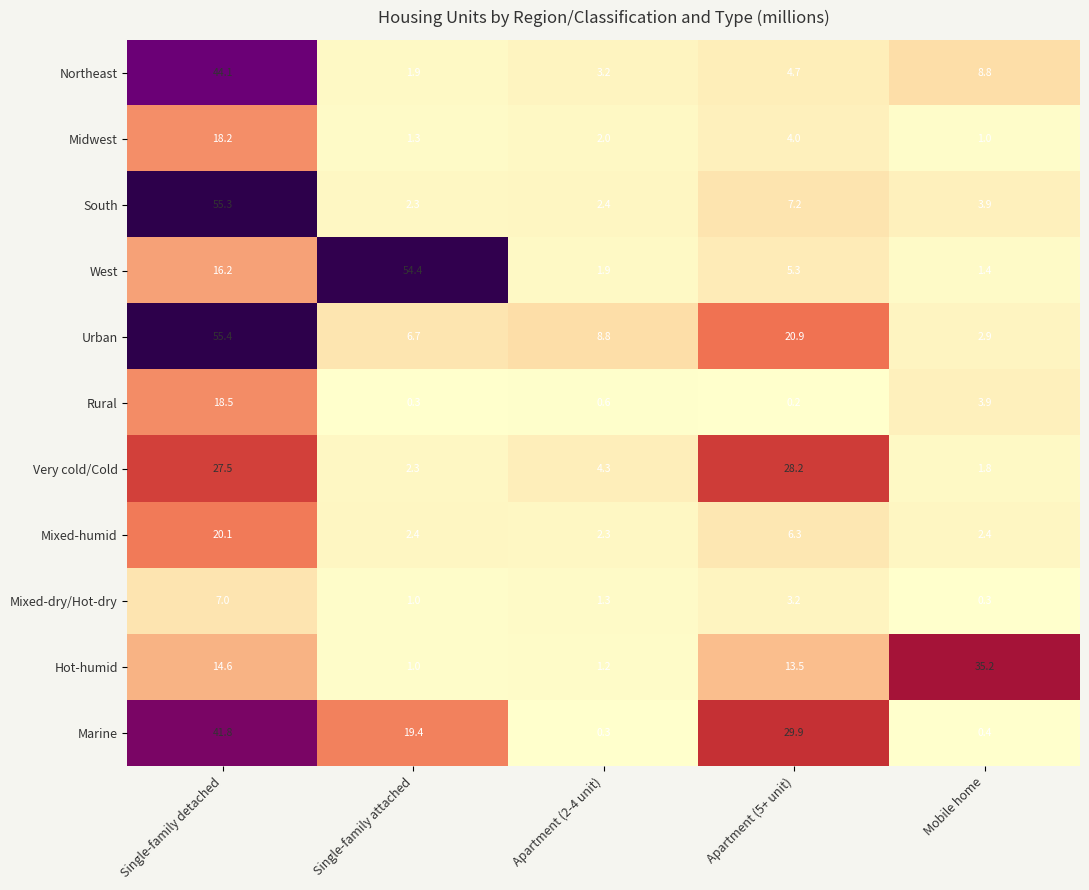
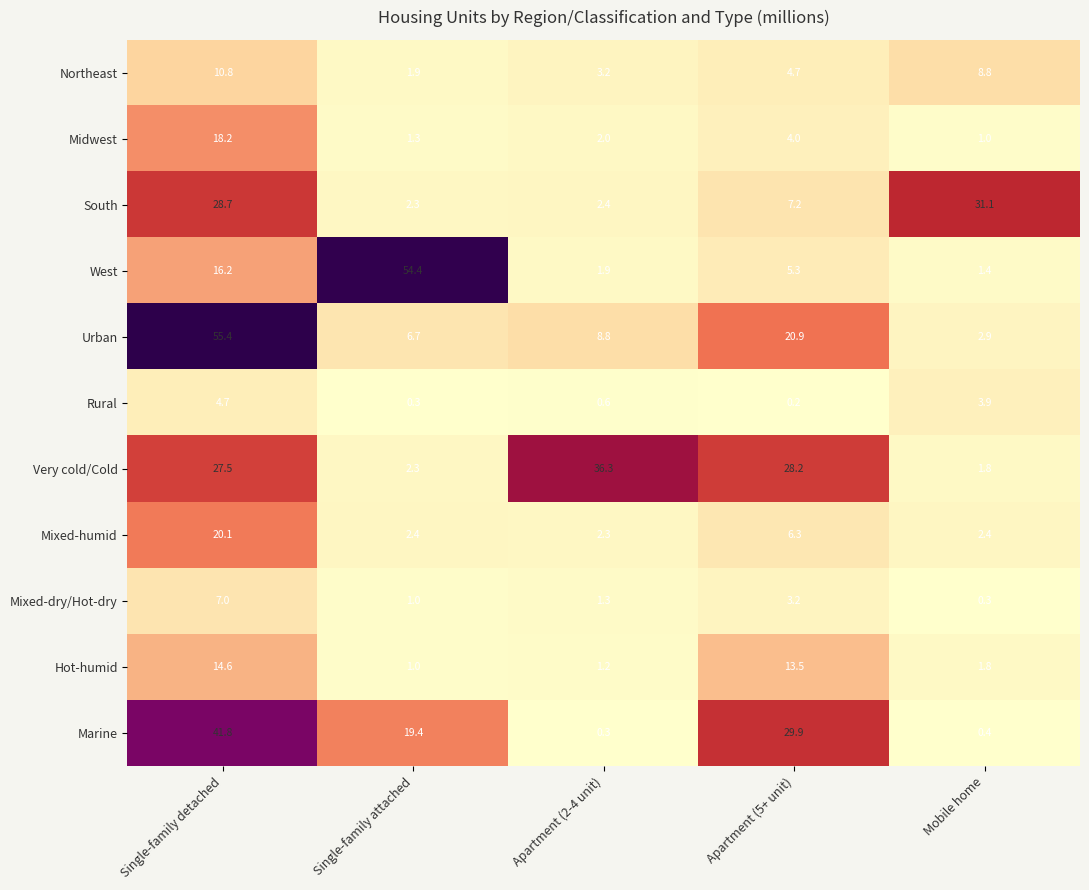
  {
    "Northeast": {
-     "Single-family detached": 44.1,
+     "Single-family detached": 10.8,
      "Single-family attached": 1.9,
      "Apartment (2-4 unit)": 3.2,
      "Apartment (5+ unit)": 4.7,
      "Mobile home": 8.8
    },
    "Midwest": {
      "Single-family detached": 18.2,
      "Single-family attached": 1.3,
      "Apartment (2-4 unit)": 2.0,
      "Apartment (5+ unit)": 4.0,
      "Mobile home": 1.0
    },
    "South": {
-     "Single-family detached": 55.3,
+     "Single-family detached": 28.7,
      "Single-family attached": 2.3,
      "Apartment (2-4 unit)": 2.4,
      "Apartment (5+ unit)": 7.2,
-     "Mobile home": 3.9
+     "Mobile home": 31.1
    },
    "West": {
      "Single-family detached": 16.2,
      "Single-family attached": 54.4,
      "Apartment (2-4 unit)": 1.9,
      "Apartment (5+ unit)": 5.3,
      "Mobile home": 1.4
    },
    "Urban": {
      "Single-family detached": 55.4,
      "Single-family attached": 6.7,
      "Apartment (2-4 unit)": 8.8,
      "Apartment (5+ unit)": 20.9,
      "Mobile home": 2.9
    },
    "Rural": {
-     "Single-family detached": 18.5,
+     "Single-family detached": 4.7,
      "Single-family attached": 0.3,
      "Apartment (2-4 unit)": 0.6,
      "Apartment (5+ unit)": 0.2,
      "Mobile home": 3.9
    },
    "Very cold/Cold": {
      "Single-family detached": 27.5,
      "Single-family attached": 2.3,
-     "Apartment (2-4 unit)": 4.3,
+     "Apartment (2-4 unit)": 36.3,
      "Apartment (5+ unit)": 28.2,
      "Mobile home": 1.8
    },
    "Mixed-humid": {
      "Single-family detached": 20.1,
      "Single-family attached": 2.4,
      "Apartment (2-4 unit)": 2.3,
      "Apartment (5+ unit)": 6.3,
      "Mobile home": 2.4
    },
    "Mixed-dry/Hot-dry": {
      "Single-family detached": 7.0,
      "Single-family attached": 1.0,
      "Apartment (2-4 unit)": 1.3,
      "Apartment (5+ unit)": 3.2,
      "Mobile home": 0.3
    },
    "Hot-humid": {
      "Single-family detached": 14.6,
      "Single-family attached": 1.0,
      "Apartment (2-4 unit)": 1.2,
      "Apartment (5+ unit)": 13.5,
-     "Mobile home": 35.2
+     "Mobile home": 1.8
    },
    "Marine": {
      "Single-family detached": 41.8,
      "Single-family attached": 19.4,
      "Apartment (2-4 unit)": 0.3,
      "Apartment (5+ unit)": 29.9,
      "Mobile home": 0.4
    }
  }
